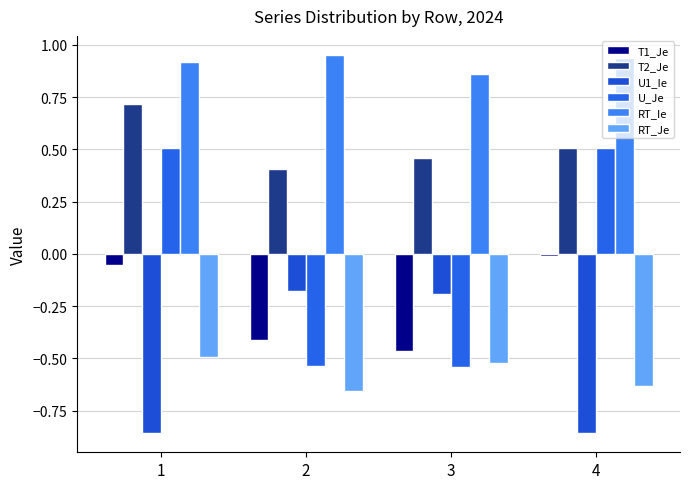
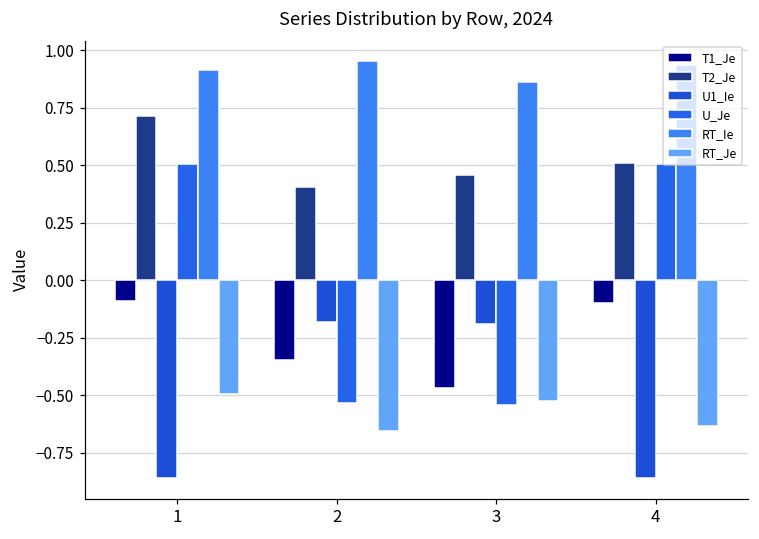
  {
    "T1_Je": {
-     "1": -0.05,
-     "2": -0.41,
+     "1": -0.09,
+     "2": -0.34,
      "3": -0.47,
-     "4": -0.01
+     "4": -0.10
    },
    "T2_Je": {
      "1": 0.72,
      "2": 0.41,
      "3": 0.46,
      "4": 0.51
    }
  }
